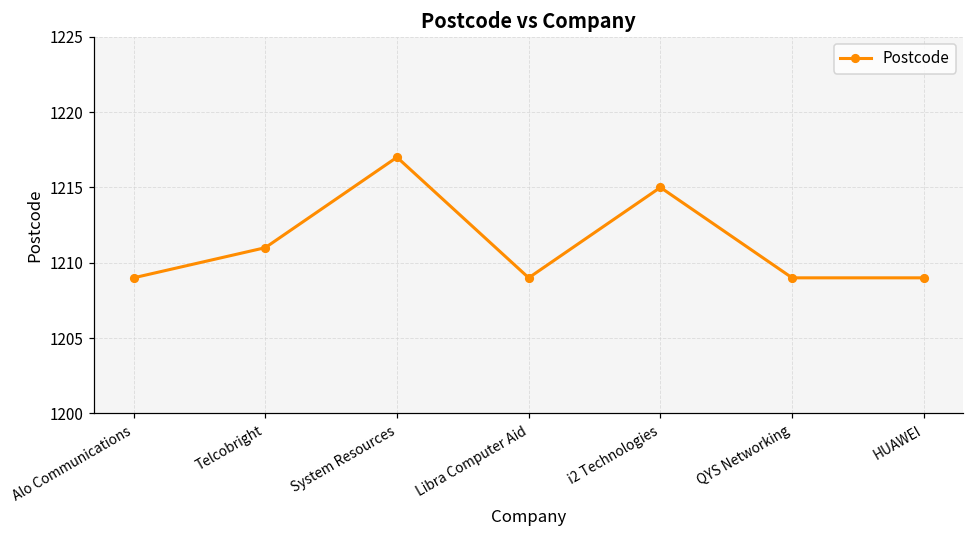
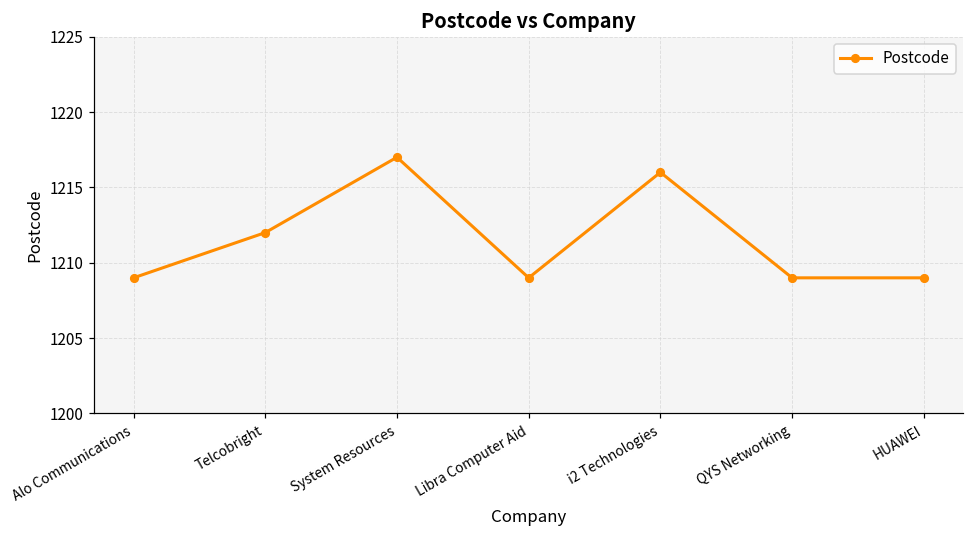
  {
    "Alo Communications": 1209,
-   "Telcobright": 1211,
+   "Telcobright": 1212,
    "System Resources": 1217,
    "Libra Computer Aid": 1209,
-   "i2 Technologies": 1215,
+   "i2 Technologies": 1216,
    "QYS Networking": 1209,
    "HUAWEI": 1209
  }
